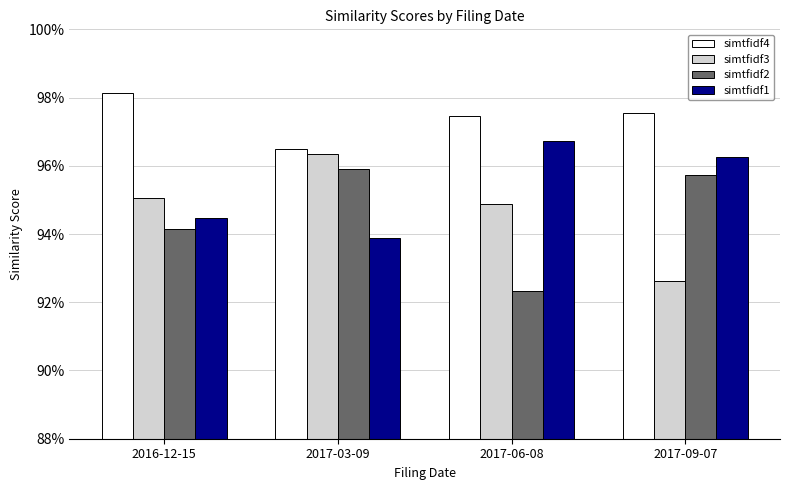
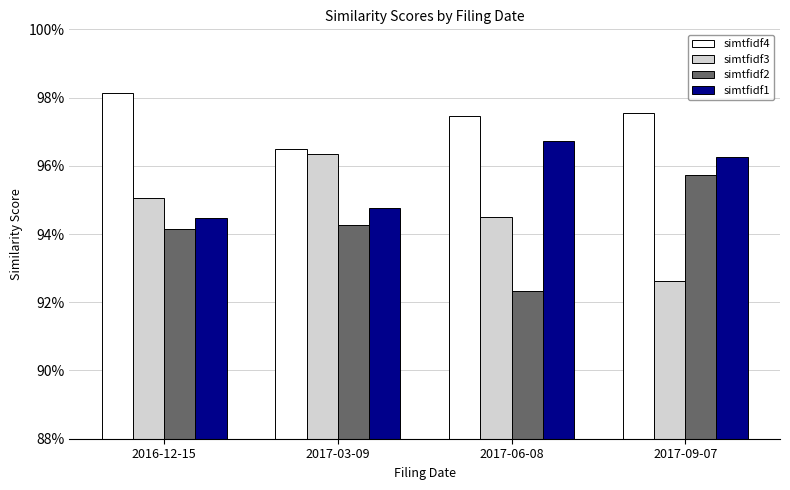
  {
    "simtfidf4": {
      "2016-12-15": "98.1%",
      "2017-03-09": "96.5%",
      "2017-06-08": "97.5%",
      "2017-09-07": "97.6%"
    },
    "simtfidf3": {
      "2016-12-15": "95.1%",
      "2017-03-09": "96.3%",
-     "2017-06-08": "94.9%",
+     "2017-06-08": "94.5%",
      "2017-09-07": "92.6%"
    },
    "simtfidf2": {
      "2016-12-15": "94.1%",
-     "2017-03-09": "95.9%",
+     "2017-03-09": "94.3%",
      "2017-06-08": "92.3%",
      "2017-09-07": "95.7%"
    },
    "simtfidf1": {
      "2016-12-15": "94.5%",
-     "2017-03-09": "93.9%",
+     "2017-03-09": "94.8%",
      "2017-06-08": "96.7%",
      "2017-09-07": "96.3%"
    }
  }
